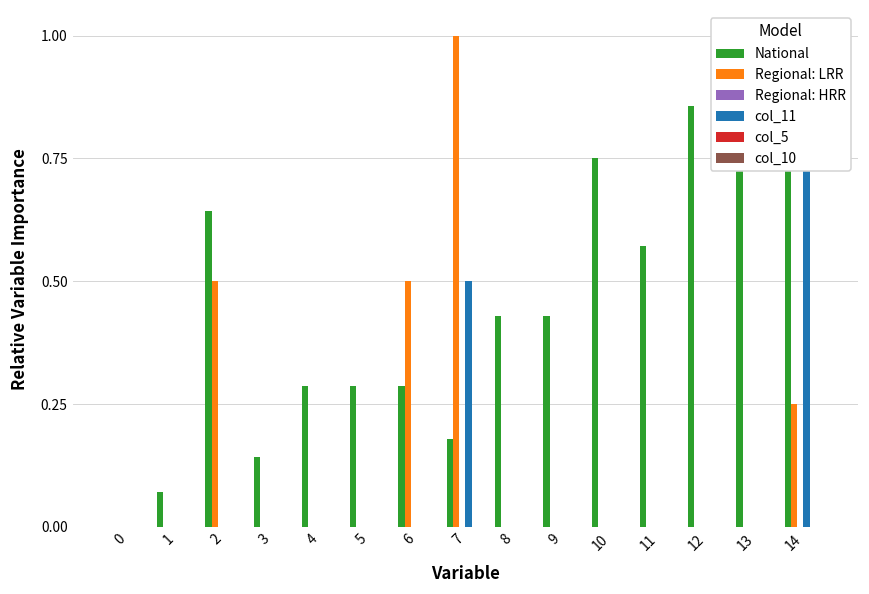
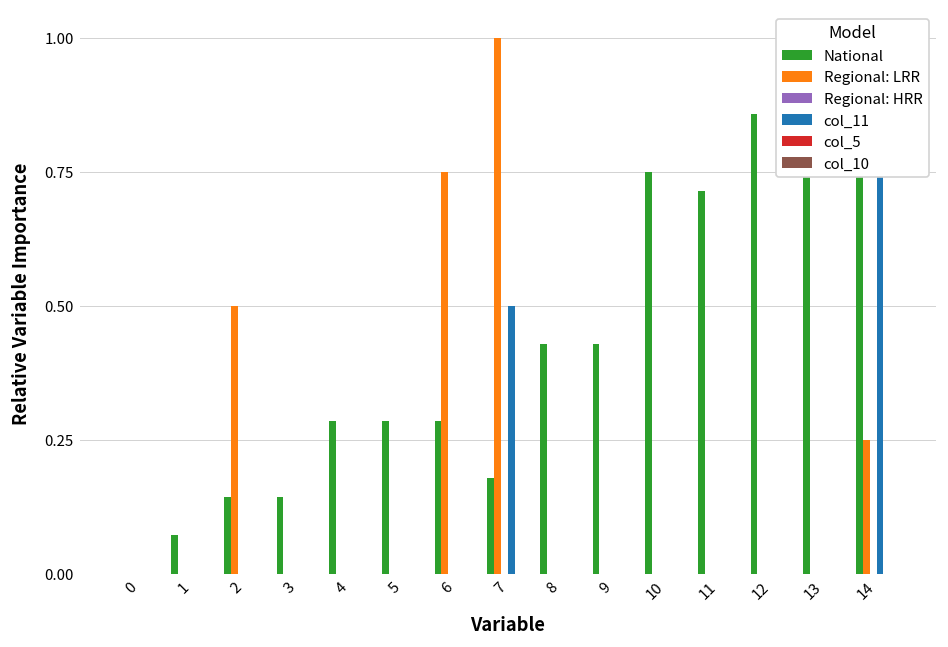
  {
    "National": {
      "0": 0.00,
      "1": 0.07,
-     "2": 0.64,
+     "2": 0.14,
      "3": 0.14,
      "4": 0.29,
      "5": 0.29,
      "6": 0.29,
      "7": 0.18,
      "8": 0.43,
      "9": 0.43,
      "10": 0.75,
-     "11": 0.57,
+     "11": 0.71,
      "12": 0.86
    },
    "Regional: LRR": {
      "0": 0.00,
      "1": 0.00,
      "2": 0.50,
      "3": 0.00,
      "4": 0.00,
      "5": 0.00,
-     "6": 0.50,
+     "6": 0.75,
      "7": 1.00,
      "8": 0.00,
      "9": 0.00,
      "10": 0.00,
      "11": 0.00,
      "12": 0.00,
      "13": 0.00,
      "14": 0.25
    },
    "Regional: HRR": {
      "0": 0.00,
      "1": 0.00,
      "2": 0.00,
      "3": 0.00,
      "4": 0.00,
      "5": 0.00,
      "6": 0.00,
      "7": 0.00,
      "8": 0.00,
      "9": 0.00,
      "10": 0.00,
      "11": 0.00,
      "12": 0.00,
      "13": 0.00,
      "14": 0.00
    },
    "col_11": {
      "0": 0.00,
      "1": 0.00,
      "2": 0.00,
      "3": 0.00,
      "4": 0.00,
      "5": 0.00,
      "6": 0.00,
      "7": 0.50,
      "8": 0.00,
      "9": 0.00,
      "10": 0.00,
      "11": 0.00,
      "12": 0.00,
      "13": 0.00
    },
    "col_5": {
      "0": 0.00,
      "1": 0.00,
      "2": 0.00,
      "3": 0.00,
      "4": 0.00,
      "5": 0.00,
      "6": 0.00,
      "7": 0.00,
      "8": 0.00,
      "9": 0.00,
      "10": 0.00,
      "11": 0.00,
      "12": 0.00,
      "13": 0.00,
      "14": 0.00
    },
    "col_10": {
      "0": 0.00,
      "1": 0.00,
      "2": 0.00,
      "3": 0.00,
      "4": 0.00,
      "5": 0.00,
      "6": 0.00,
      "7": 0.00,
      "8": 0.00,
      "9": 0.00,
      "10": 0.00,
      "11": 0.00,
      "12": 0.00,
      "13": 0.00,
      "14": 0.00
    }
  }
